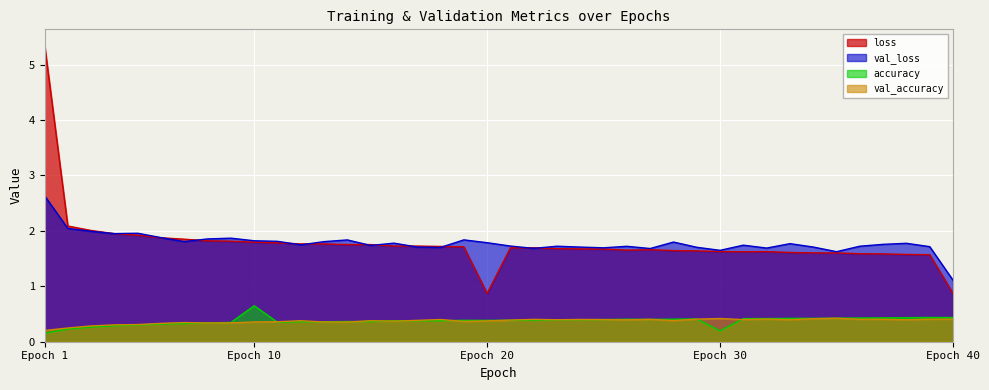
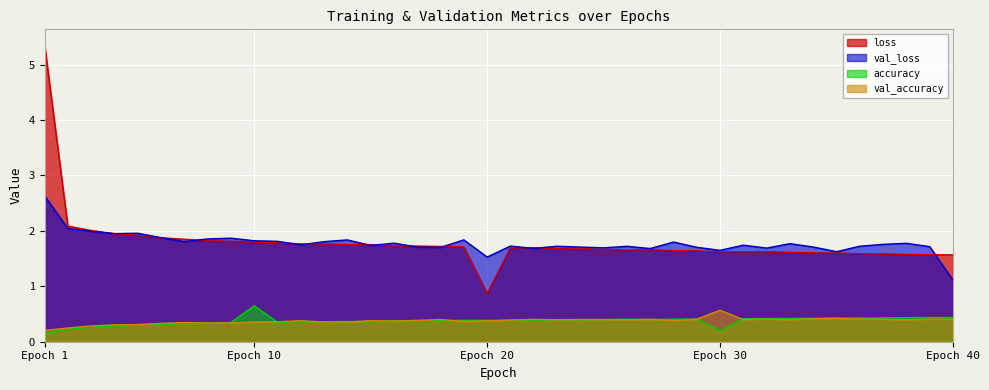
  {
    "loss": {
      "Epoch 1": 5.4,
      "Epoch 20": 0.9,
-     "Epoch 40": 0.9
+     "Epoch 40": 1.6
    },
    "val_loss": {
      "Epoch 1": 2.6,
-     "Epoch 20": 1.8,
+     "Epoch 20": 1.5,
      "Epoch 40": 1.1
    },
    "accuracy": {
      "Epoch 1": 0.2,
      "Epoch 10": 0.6,
      "Epoch 30": 0.2
    },
    "val_accuracy": {
      "Epoch 1": 0.2,
      "Epoch 10": 0.4,
-     "Epoch 30": 0.4
+     "Epoch 30": 0.6
    }
  }
